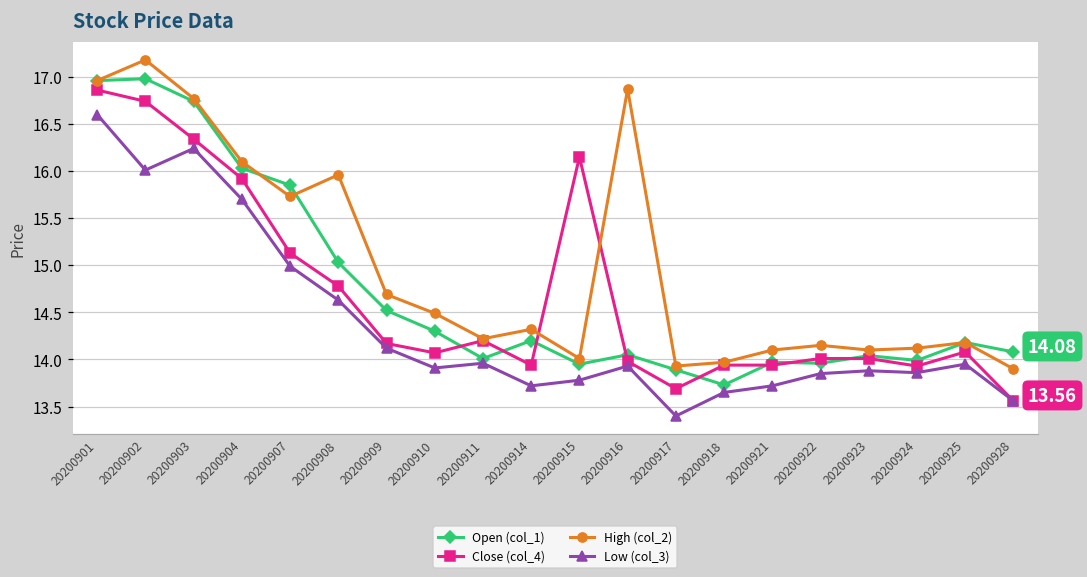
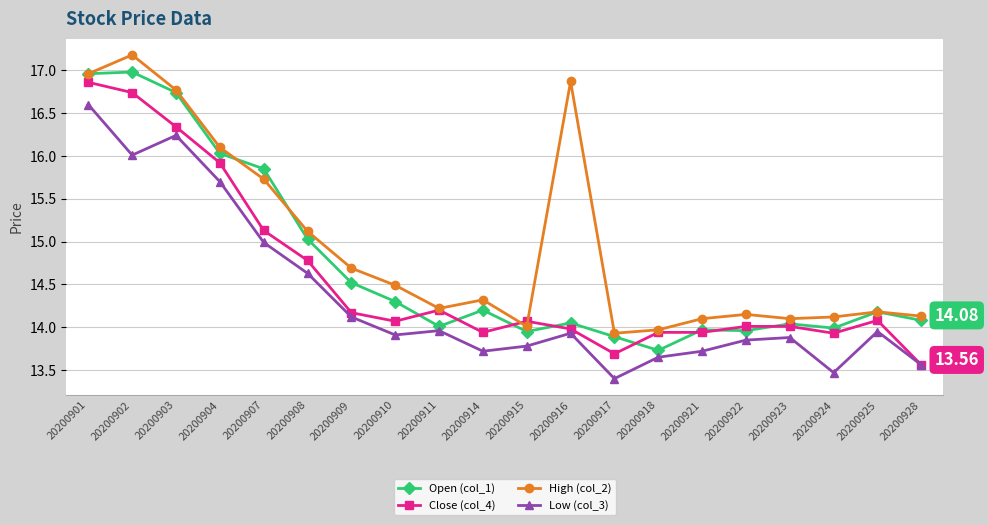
  {
    "Open (col_1)": {
      "20200902": 17.0,
      "20200903": 16.7,
      "20200904": 16.0,
      "20200907": 15.9,
      "20200908": 15.0,
      "20200909": 14.5,
      "20200910": 14.3,
      "20200911": 14.0,
      "20200914": 14.2,
      "20200915": 14.0,
      "20200916": 14.1,
      "20200917": 13.9,
      "20200918": 13.7,
      "20200921": 14.0,
      "20200922": 14.0,
      "20200923": 14.0,
      "20200924": 14.0
    },
    "Close (col_4)": {
      "20200901": 16.9,
      "20200902": 16.7,
      "20200903": 16.3,
      "20200904": 15.9,
      "20200907": 15.1,
      "20200908": 14.8,
      "20200909": 14.2,
      "20200910": 14.1,
      "20200914": 13.9,
-     "20200915": 16.2,
+     "20200915": 14.1,
      "20200916": 14.0,
      "20200917": 13.7,
      "20200918": 13.9,
      "20200921": 13.9,
      "20200922": 14.0,
      "20200923": 14.0,
      "20200924": 13.9,
      "20200925": 14.1
    },
    "High (col_2)": {
      "20200902": 17.2,
      "20200903": 16.8,
      "20200904": 16.1,
      "20200907": 15.7,
-     "20200908": 16.0,
+     "20200908": 15.1,
      "20200909": 14.7,
      "20200910": 14.5,
      "20200914": 14.3,
      "20200915": 14.0,
      "20200916": 16.9,
      "20200917": 13.9,
      "20200918": 14.0,
      "20200921": 14.1,
      "20200922": 14.2,
      "20200923": 14.1,
      "20200924": 14.1,
-     "20200928": 13.9
+     "20200928": 14.1
    },
    "Low (col_3)": {
      "20200901": 16.6,
      "20200902": 16.0,
      "20200903": 16.2,
      "20200904": 15.7,
      "20200907": 15.0,
      "20200908": 14.6,
      "20200909": 14.1,
      "20200910": 13.9,
      "20200911": 14.0,
      "20200914": 13.7,
      "20200915": 13.8,
      "20200916": 13.9,
      "20200917": 13.4,
      "20200918": 13.7,
      "20200921": 13.7,
      "20200922": 13.9,
      "20200923": 13.9,
-     "20200924": 13.9,
+     "20200924": 13.5,
      "20200925": 14.0
    }
  }
